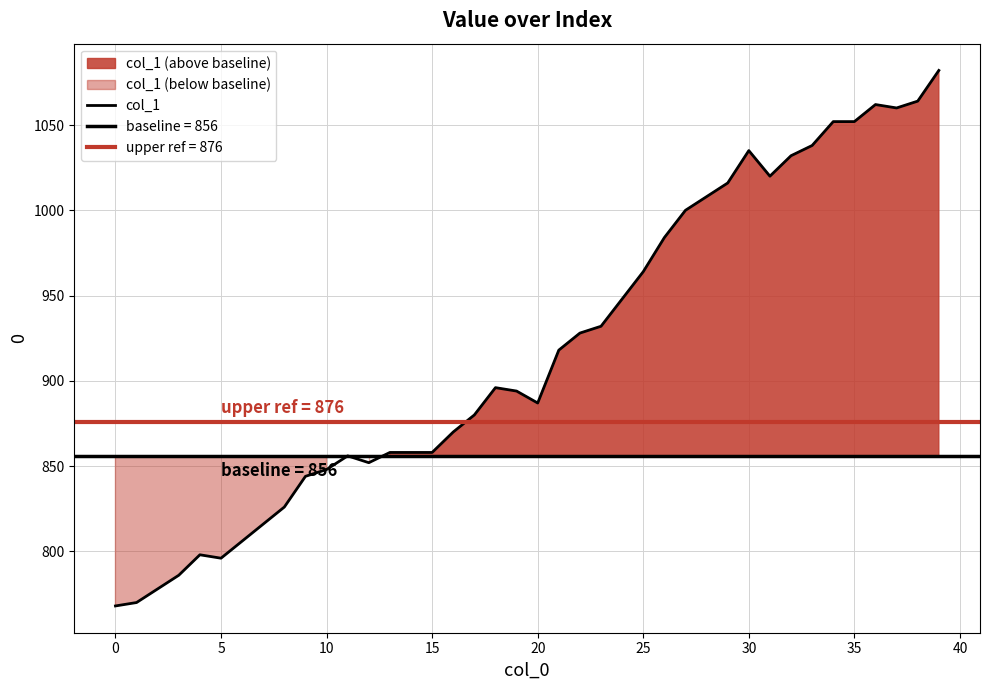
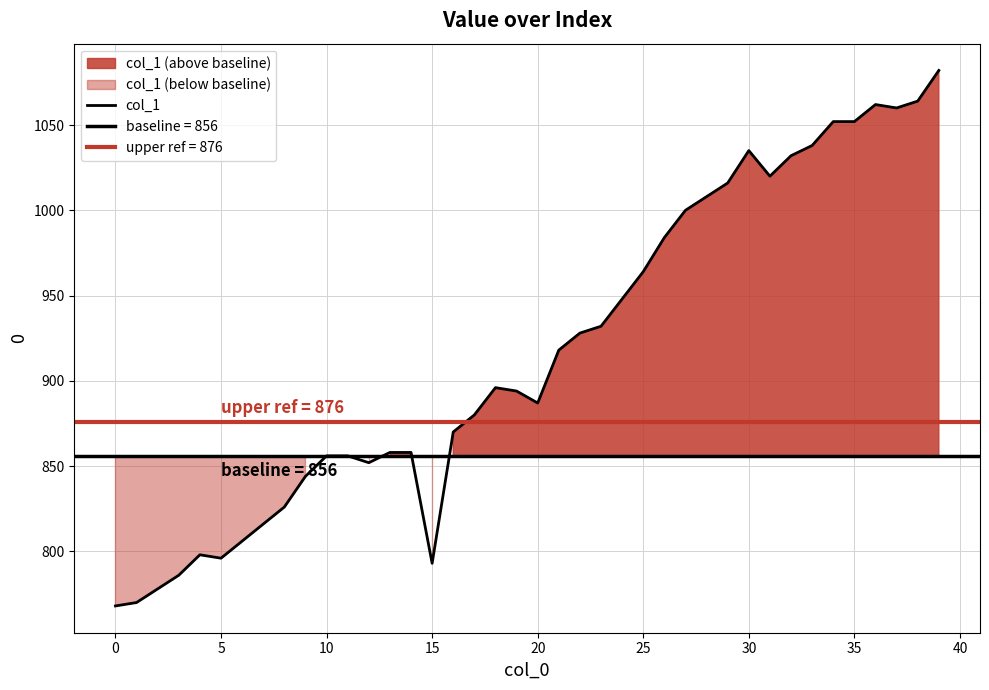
  {
    "0": 768,
    "5": 796,
-   "10": 848,
-   "15": 858,
+   "10": 856,
+   "15": 793,
    "20": 887,
    "25": 964,
    "30": 1035,
    "35": 1052
  }
